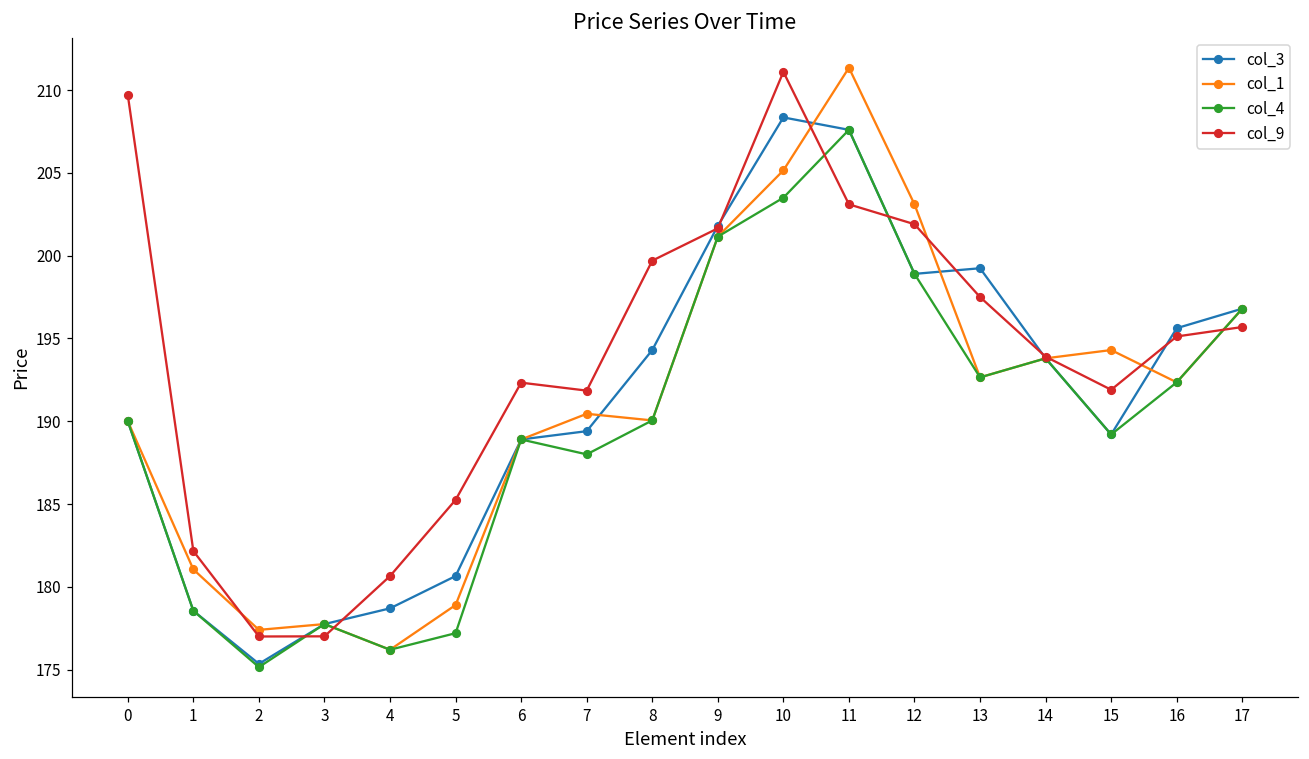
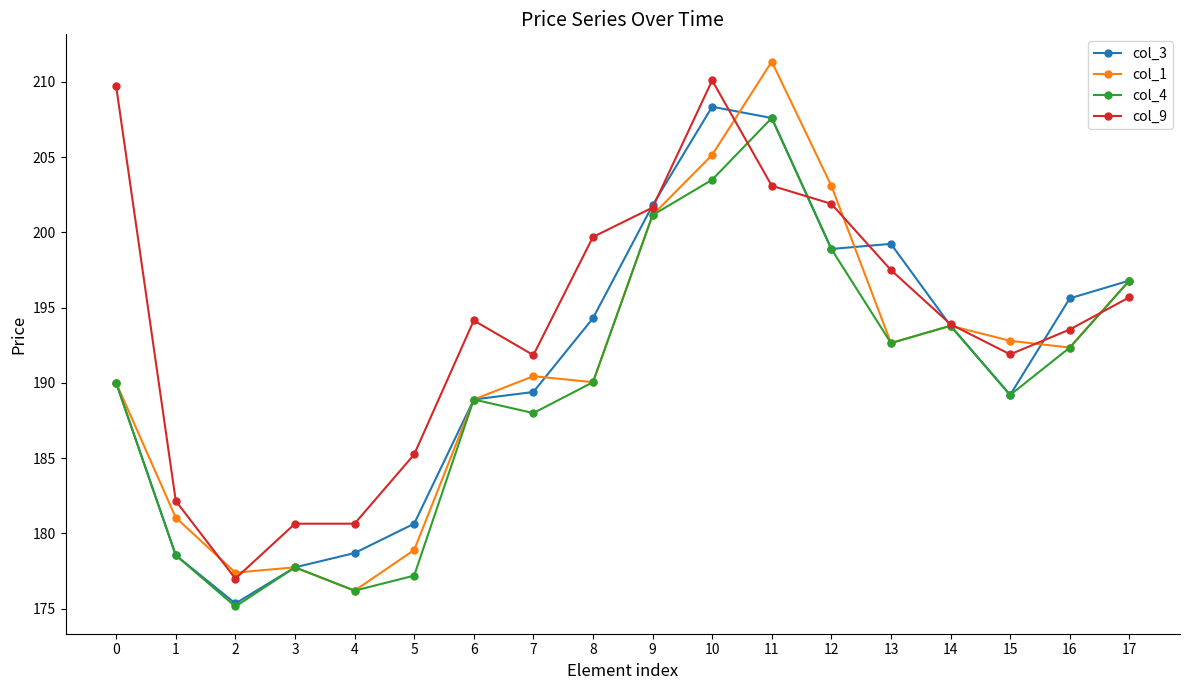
  {
    "col_3": {
      "2": 175.4,
      "4": 178.7,
      "5": 180.7,
      "7": 189.4,
      "8": 194.3,
      "10": 208.4,
      "13": 199.2,
      "16": 195.6
    },
    "col_1": {
      "1": 181.1,
      "2": 177.4,
      "5": 178.9,
      "7": 190.5,
      "10": 205.2,
      "11": 211.4,
      "12": 203.1,
-     "15": 194.3
+     "15": 192.8
    },
    "col_4": {
      "2": 175.2,
      "5": 177.2,
      "7": 188.0,
      "10": 203.5
    },
    "col_9": {
      "0": 209.7,
      "1": 182.2,
      "2": 177.0,
-     "3": 177.0,
+     "3": 180.7,
      "4": 180.7,
      "5": 185.3,
-     "6": 192.3,
+     "6": 194.2,
      "7": 191.9,
      "8": 199.7,
-     "10": 211.1,
+     "10": 210.1,
      "11": 203.1,
      "12": 201.9,
      "13": 197.5,
      "15": 191.9,
-     "16": 195.1,
+     "16": 193.6,
      "17": 195.7
    }
  }
